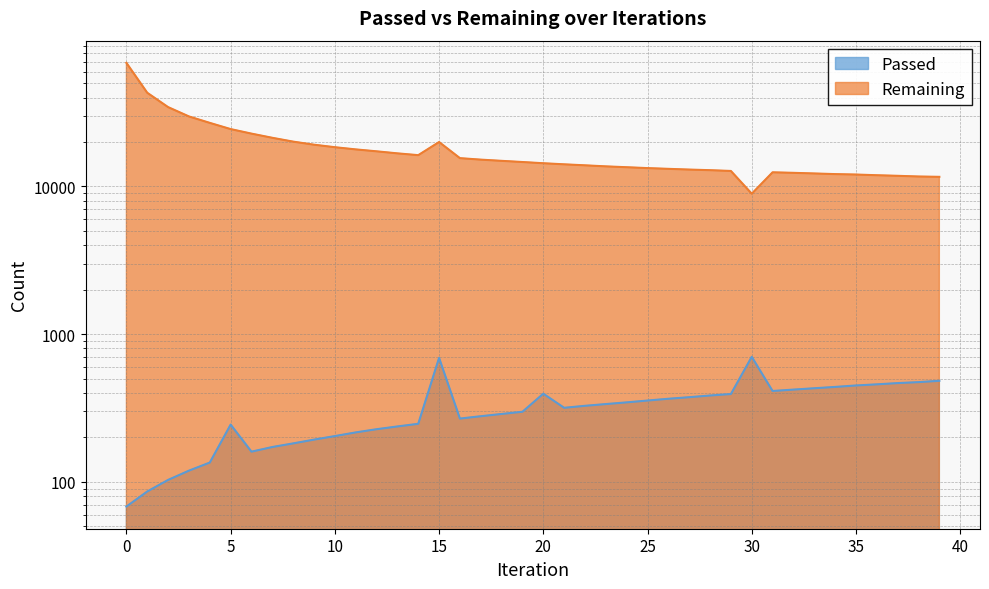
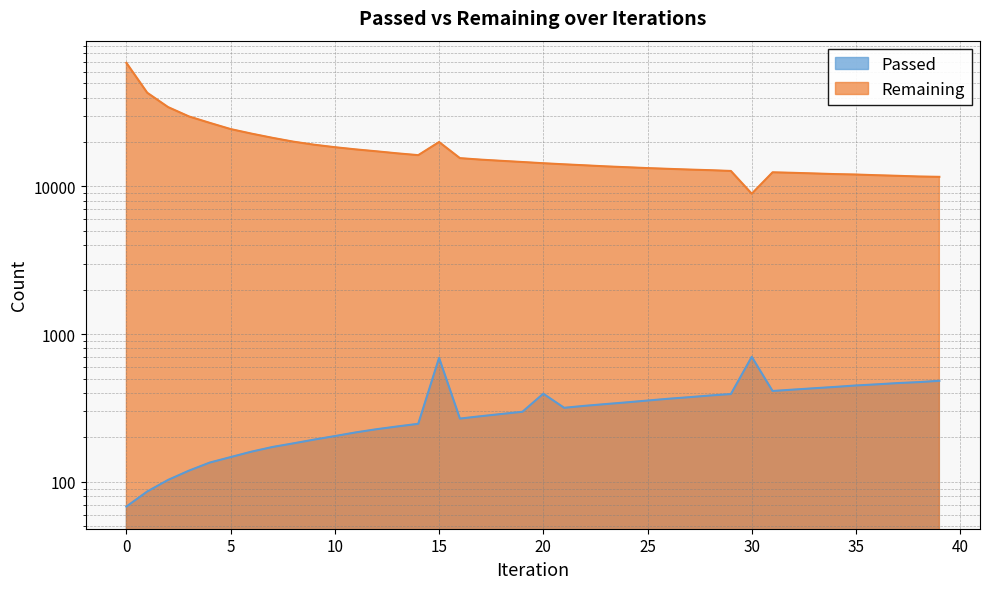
  {
    "Passed": {
      "0": 70,
-     "5": 240,
+     "5": 150,
      "10": 200,
      "15": 700,
      "20": 400,
      "25": 360,
      "30": 700,
      "35": 450
    },
    "Remaining": {
      "0": 70000,
      "5": 24000,
      "10": 18000,
      "15": 20000,
      "20": 14000,
      "25": 13000,
      "30": 9000,
      "35": 12000
    }
  }
